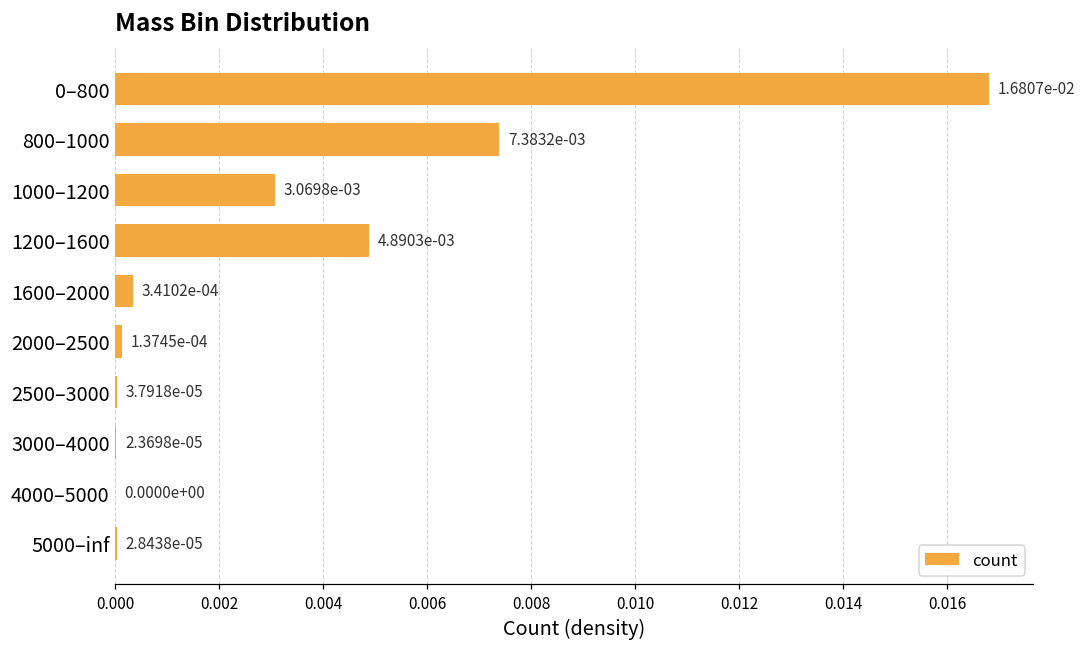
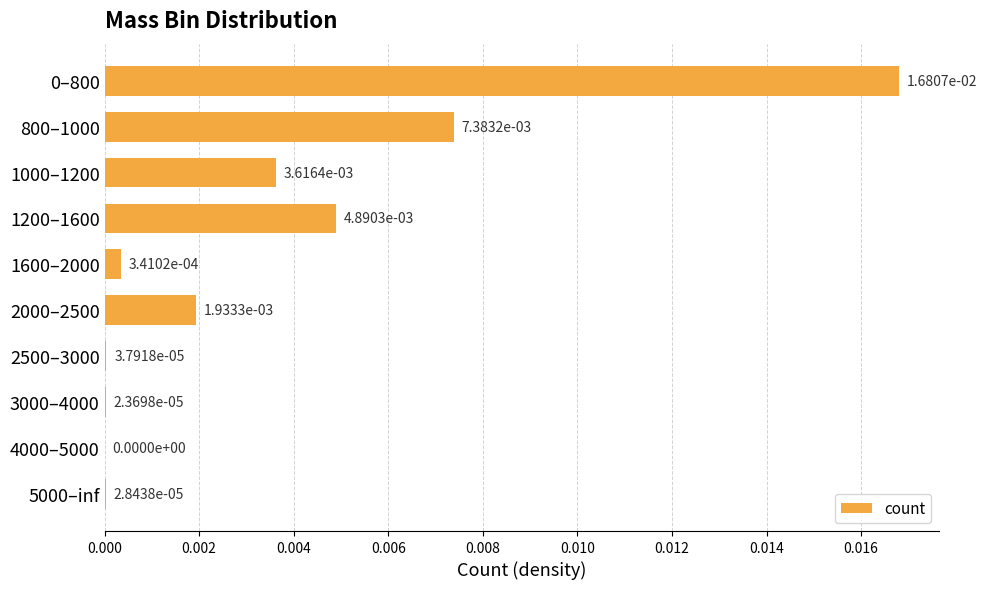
  {
    "0–800": "1.6807e-02",
    "800–1000": "7.3832e-03",
-   "1000–1200": "3.0698e-03",
+   "1000–1200": "3.6164e-03",
    "1200–1600": "4.8903e-03",
    "1600–2000": "3.4102e-04",
-   "2000–2500": "1.3745e-04",
+   "2000–2500": "1.9333e-03",
    "2500–3000": "3.7918e-05",
    "3000–4000": "2.3698e-05",
    "4000–5000": "0.0000e+00",
    "5000–inf": "2.8438e-05"
  }
